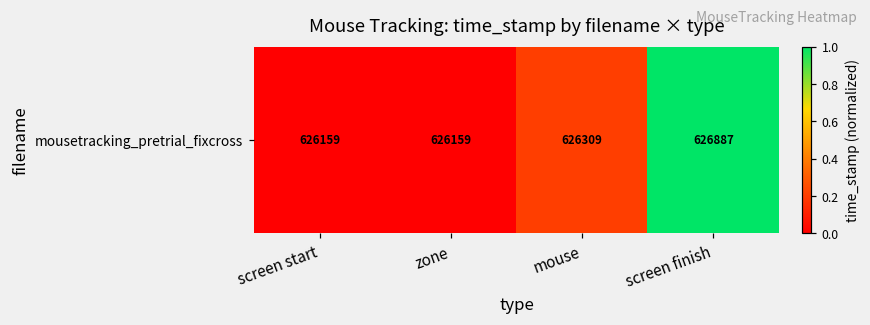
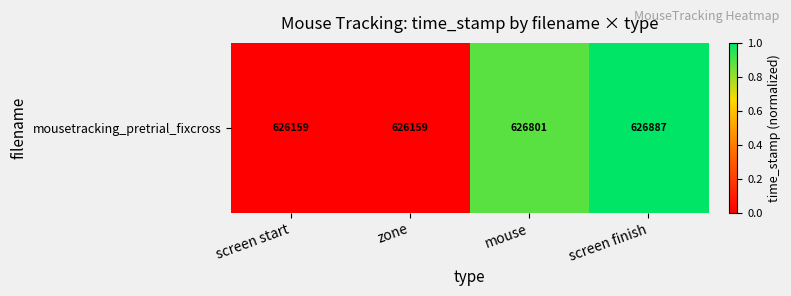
  {
    "mousetracking_pretrial_fixcross": {
      "screen start": 626159,
      "zone": 626159,
-     "mouse": 626309,
+     "mouse": 626801,
      "screen finish": 626887
    }
  }
